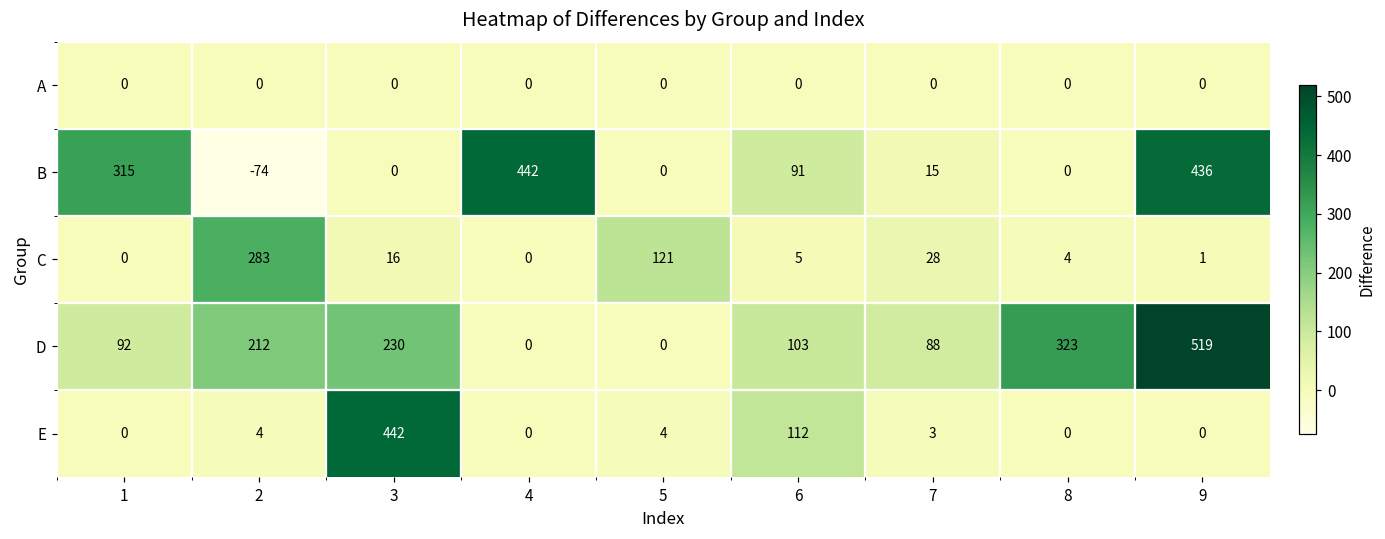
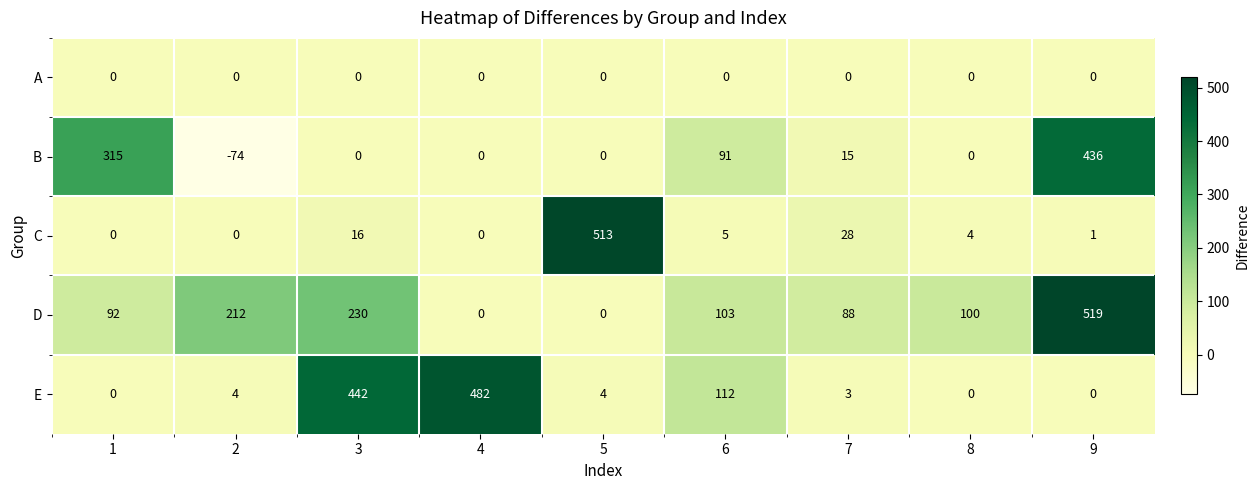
  {
    "A": {
      "1": 0,
      "2": 0,
      "3": 0,
      "4": 0,
      "5": 0,
      "6": 0,
      "7": 0,
      "8": 0,
      "9": 0
    },
    "B": {
      "1": 315,
      "2": -74,
      "3": 0,
-     "4": 442,
+     "4": 0,
      "5": 0,
      "6": 91,
      "7": 15,
      "8": 0,
      "9": 436
    },
    "C": {
      "1": 0,
-     "2": 283,
+     "2": 0,
      "3": 16,
      "4": 0,
-     "5": 121,
+     "5": 513,
      "6": 5,
      "7": 28,
      "8": 4,
      "9": 1
    },
    "D": {
      "1": 92,
      "2": 212,
      "3": 230,
      "4": 0,
      "5": 0,
      "6": 103,
      "7": 88,
-     "8": 323,
+     "8": 100,
      "9": 519
    },
    "E": {
      "1": 0,
      "2": 4,
      "3": 442,
-     "4": 0,
+     "4": 482,
      "5": 4,
      "6": 112,
      "7": 3,
      "8": 0,
      "9": 0
    }
  }
